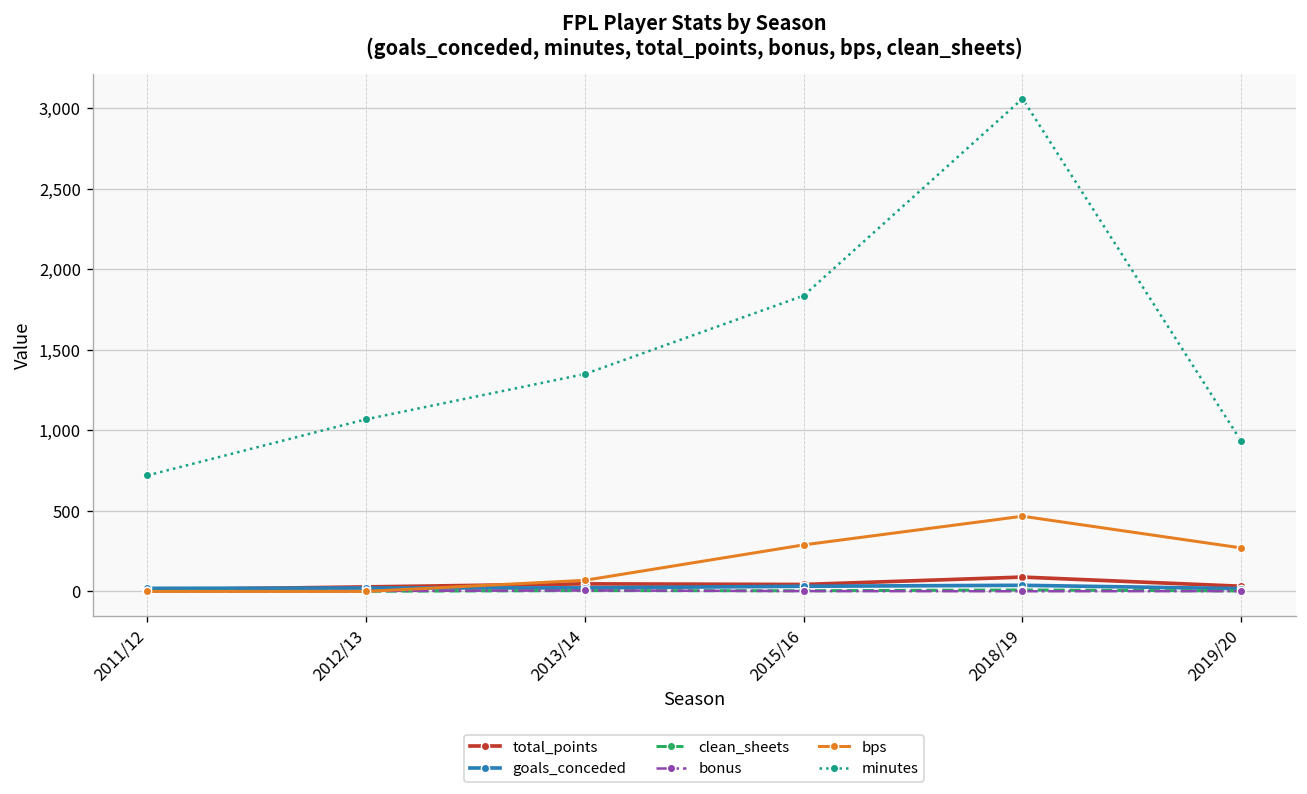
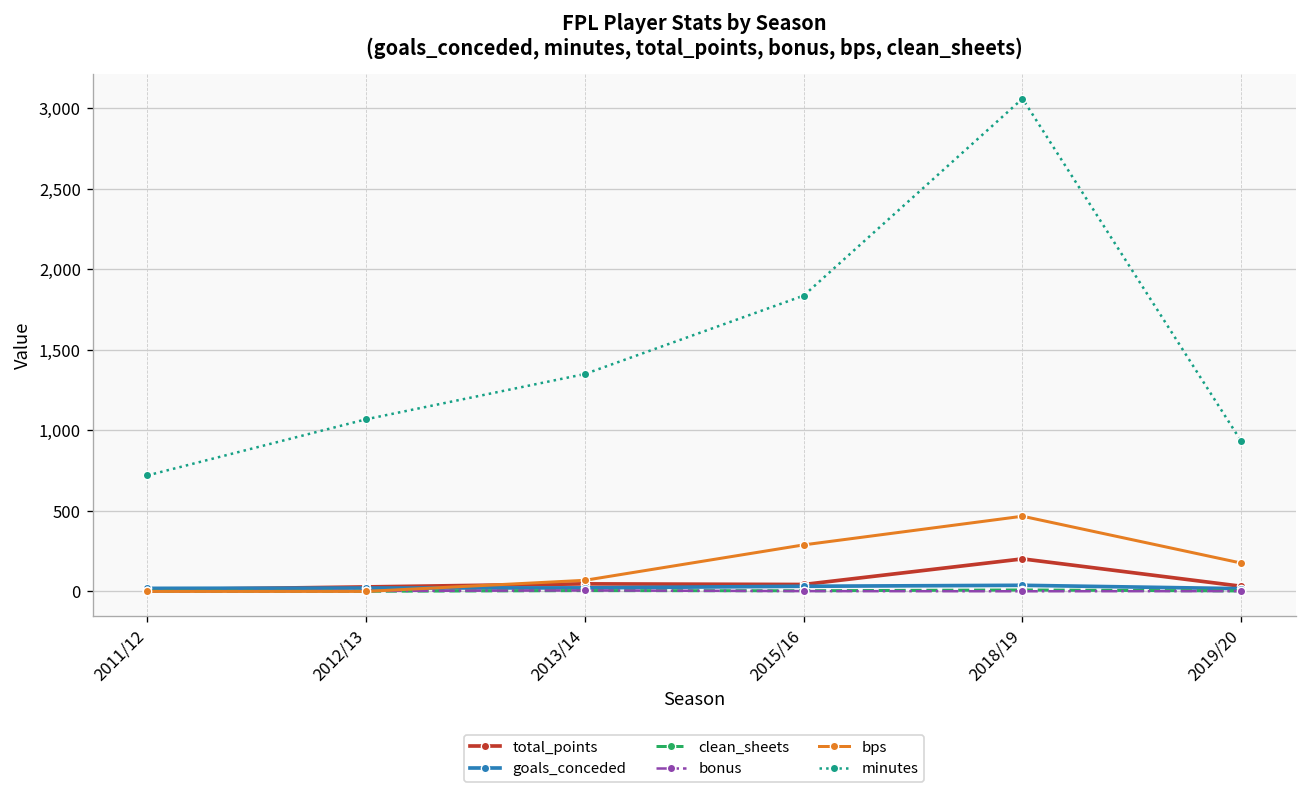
  {
    "total_points": {
      "2013/14": 50,
-     "2018/19": 90
+     "2018/19": 200
    },
    "goals_conceded": {
      "2018/19": 40
    },
    "bps": {
      "2013/14": 70,
      "2015/16": 290,
      "2018/19": 470,
-     "2019/20": 270
+     "2019/20": 180
    }
  }
